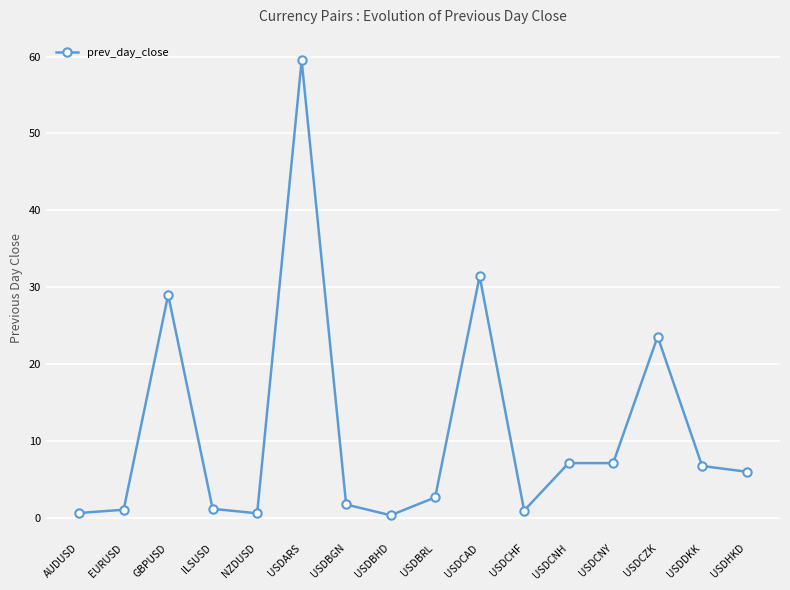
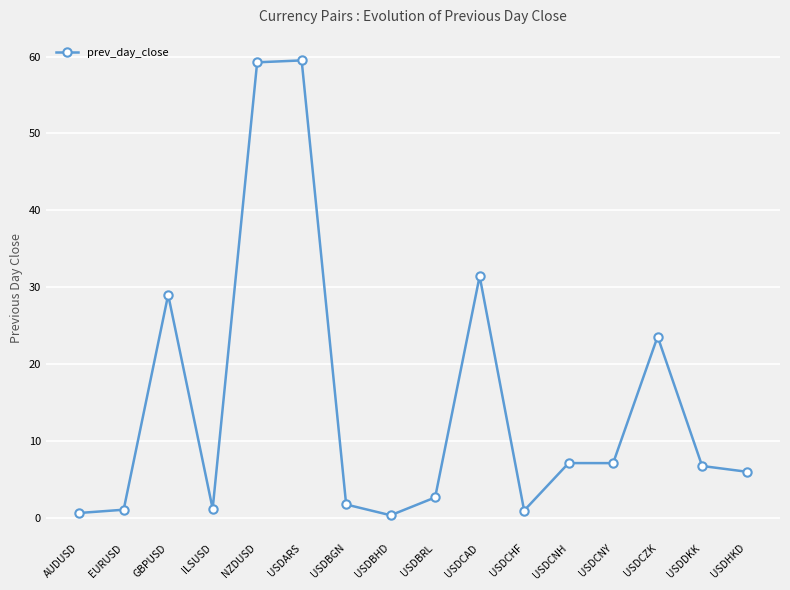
  {
    "AUDUSD": 1,
    "EURUSD": 1,
    "GBPUSD": 29,
    "ILSUSD": 1,
-   "NZDUSD": 1,
+   "NZDUSD": 59,
    "USDARS": 59,
    "USDBGN": 2,
    "USDBHD": 0,
    "USDBRL": 3,
    "USDCAD": 31,
    "USDCHF": 1,
    "USDCNH": 7,
    "USDCNY": 7,
    "USDCZK": 24,
    "USDDKK": 7,
    "USDHKD": 6
  }
